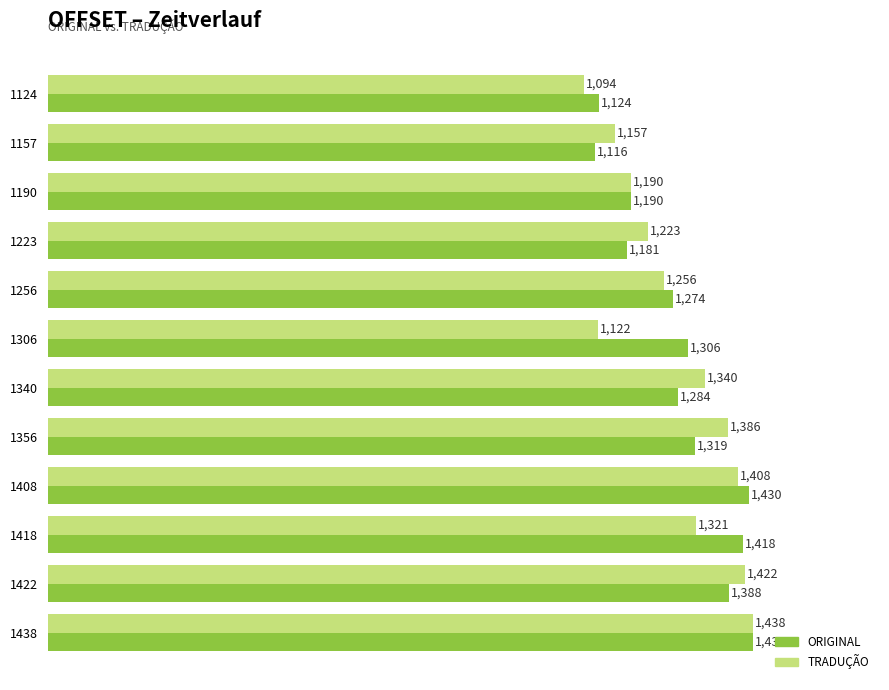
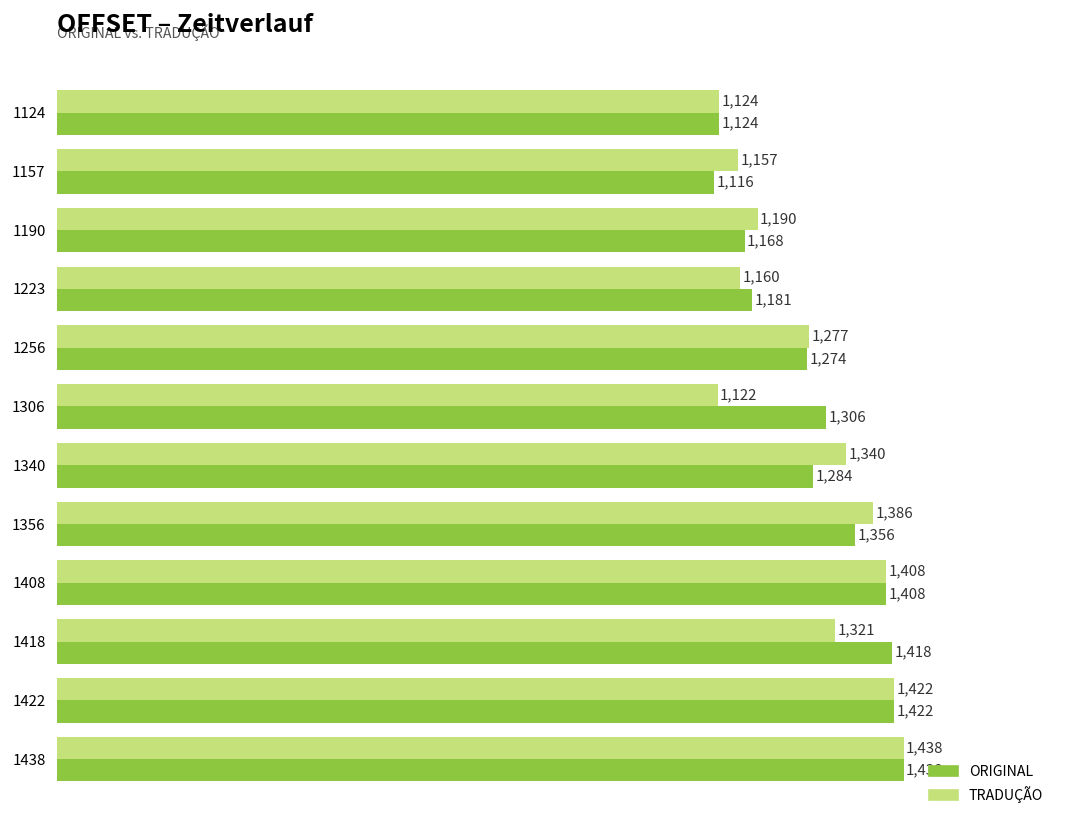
  {
    "ORIGINAL": {
      "1124": "1,124",
      "1157": "1,116",
-     "1190": "1,190",
+     "1190": "1,168",
      "1223": "1,181",
      "1256": "1,274",
      "1306": "1,306",
      "1340": "1,284",
-     "1356": "1,319",
-     "1408": "1,430",
+     "1356": "1,356",
+     "1408": "1,408",
      "1418": "1,418",
-     "1422": "1,388",
+     "1422": "1,422",
      "1438": "1,438"
    },
    "TRADUÇÃO": {
-     "1124": "1,094",
+     "1124": "1,124",
      "1157": "1,157",
      "1190": "1,190",
-     "1223": "1,223",
-     "1256": "1,256",
+     "1223": "1,160",
+     "1256": "1,277",
      "1306": "1,122",
      "1340": "1,340",
      "1356": "1,386",
      "1408": "1,408",
      "1418": "1,321",
      "1422": "1,422",
      "1438": "1,438"
    }
  }
